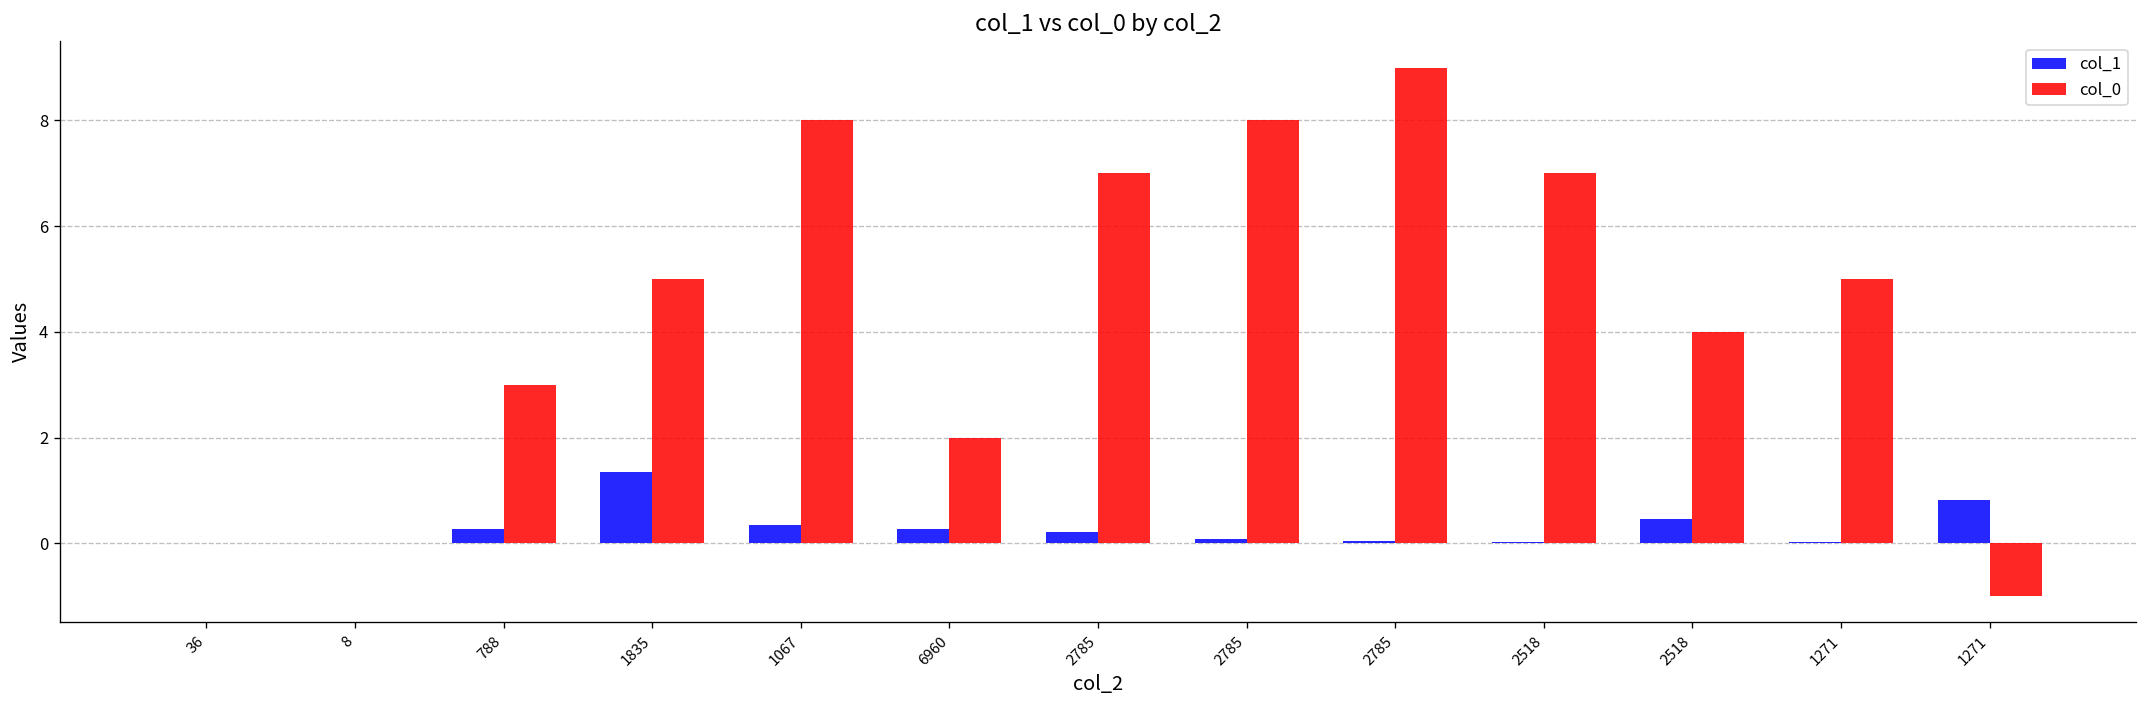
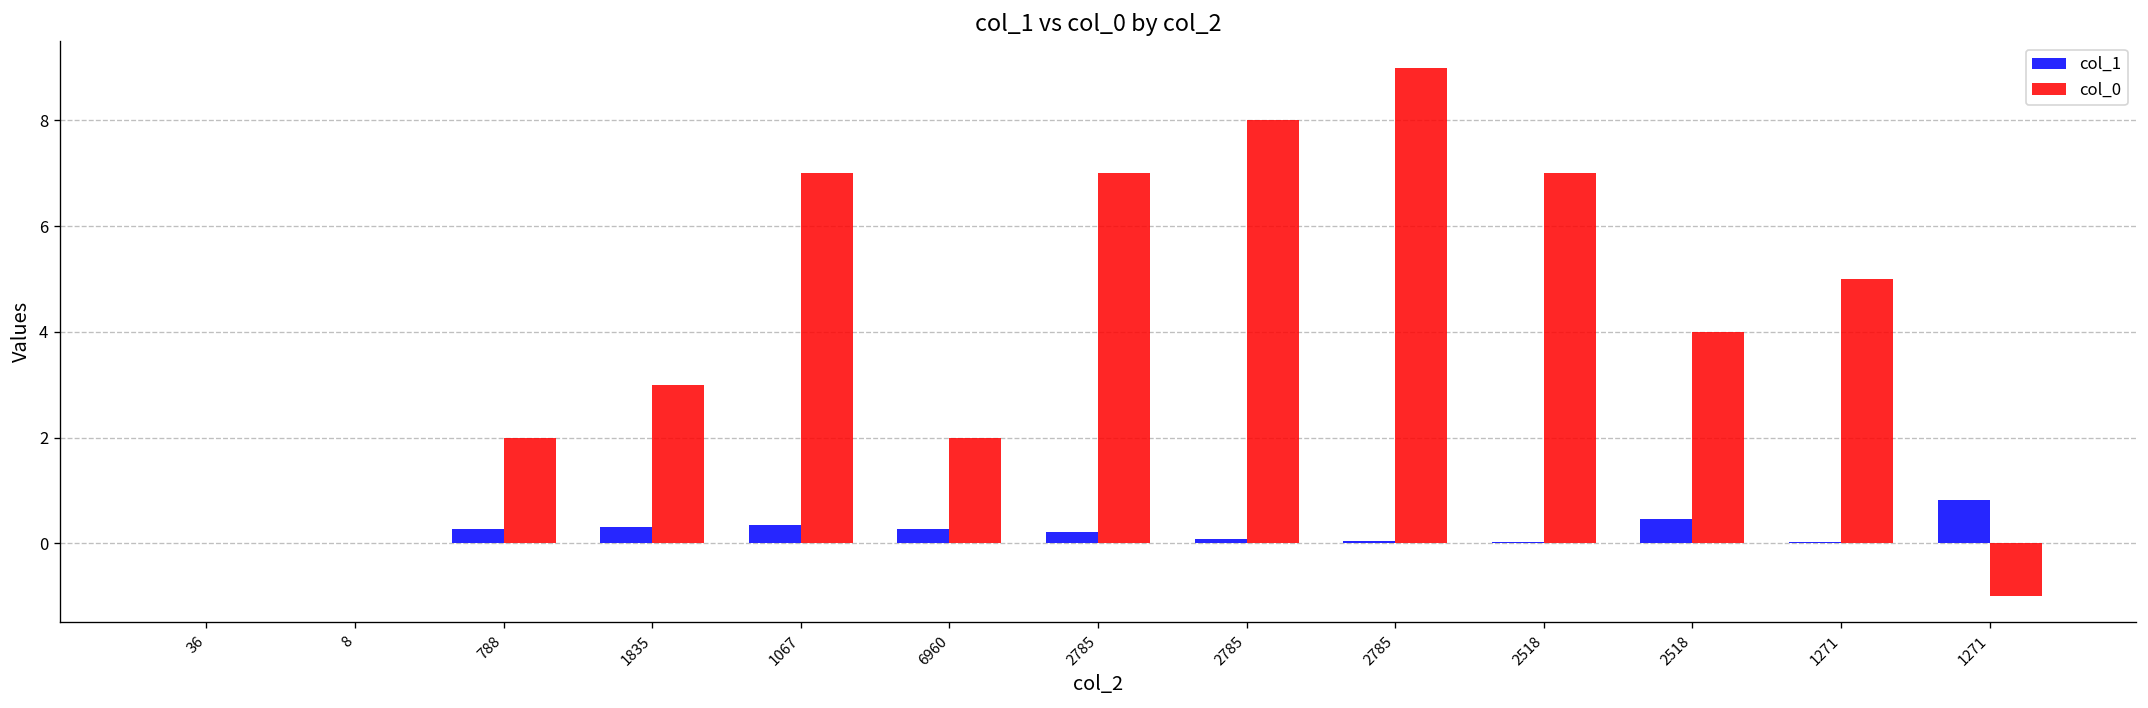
  {
    "col_1": {
      "36": 0.0,
      "788": 0.3,
-     "1835": 1.4,
+     "1835": 0.3,
      "1067": 0.3,
      "6960": 0.3
    },
    "col_0": {
      "36": 0,
      "8": 0,
-     "788": 3,
-     "1835": 5,
-     "1067": 8,
+     "788": 2,
+     "1835": 3,
+     "1067": 7,
      "6960": 2
    }
  }
